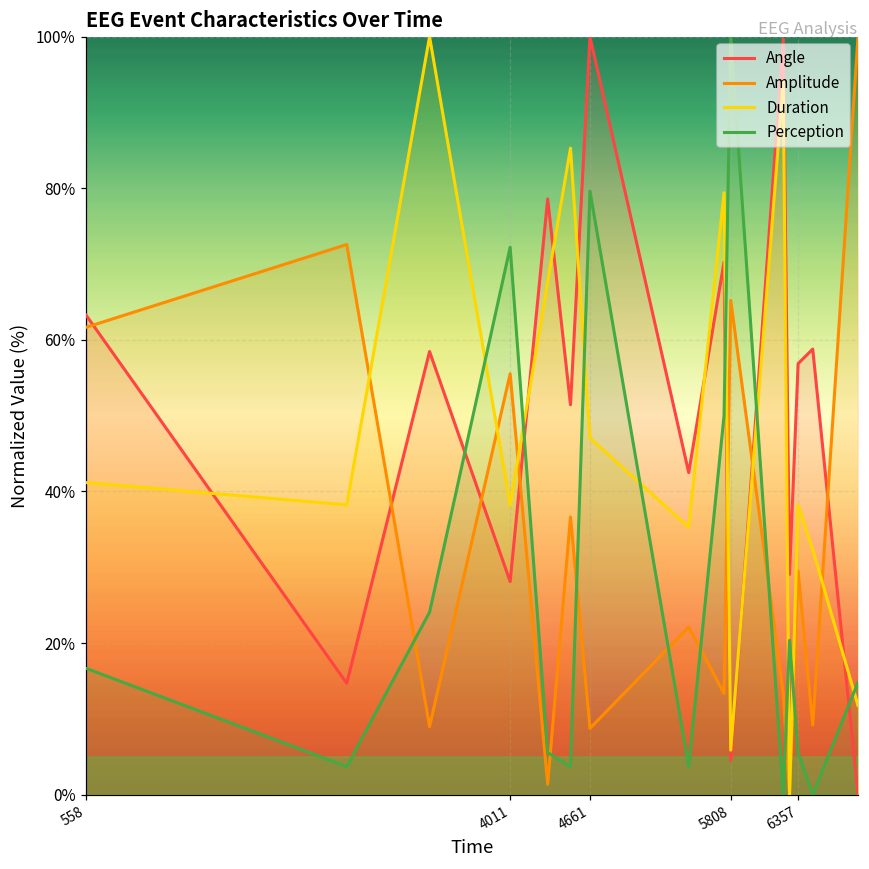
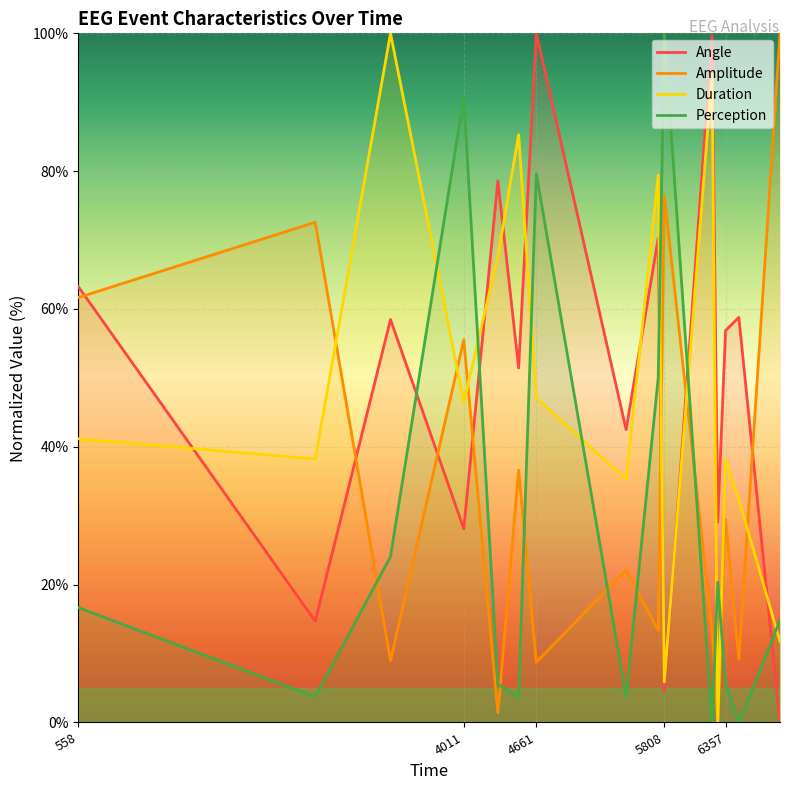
  {
    "Angle": {
      "558": "63%",
      "4011": "28%",
      "4661": "100%",
      "6357": "57%"
    },
    "Amplitude": {
      "558": "62%",
      "4011": "56%",
      "4661": "9%",
-     "5808": "65%",
+     "5808": "77%",
      "6357": "29%"
    },
    "Duration": {
      "558": "41%",
-     "4011": "38%",
+     "4011": "46%",
      "4661": "47%",
      "5808": "6%",
      "6357": "38%"
    },
    "Perception": {
      "558": "17%",
-     "4011": "72%",
+     "4011": "91%",
      "4661": "80%",
      "5808": "100%",
      "6357": "6%"
    }
  }
